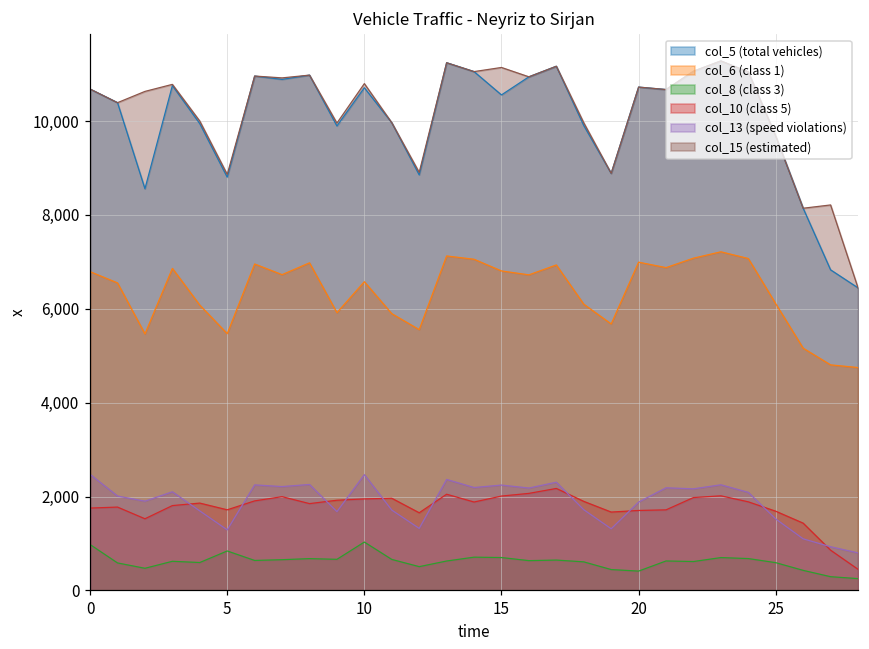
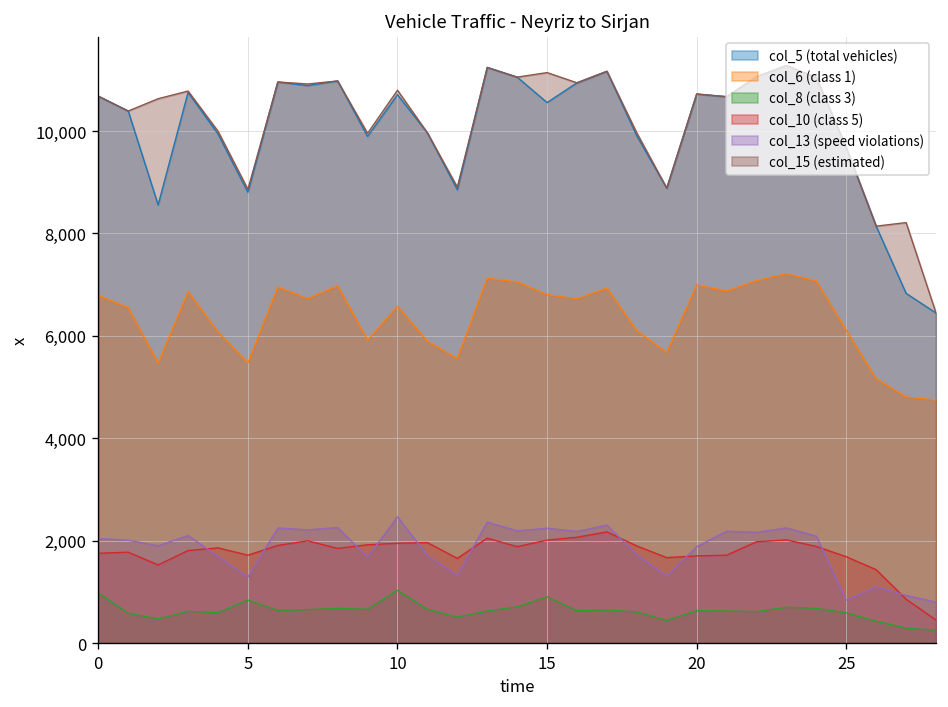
  {
    "col_5 (total vehicles)": {
      "5": "8,800",
      "10": "10,700",
      "15": "10,600"
    },
    "col_8 (class 3)": {
      "0": "1,000",
      "5": "800",
      "10": "1,000",
-     "15": "700",
-     "20": "400",
+     "15": "900",
+     "20": "600",
      "25": "600"
    },
    "col_13 (speed violations)": {
-     "0": "2,500",
+     "0": "2,000",
      "5": "1,300",
      "10": "2,500",
      "15": "2,200",
      "20": "1,900",
-     "25": "1,500"
+     "25": "800"
    }
  }
